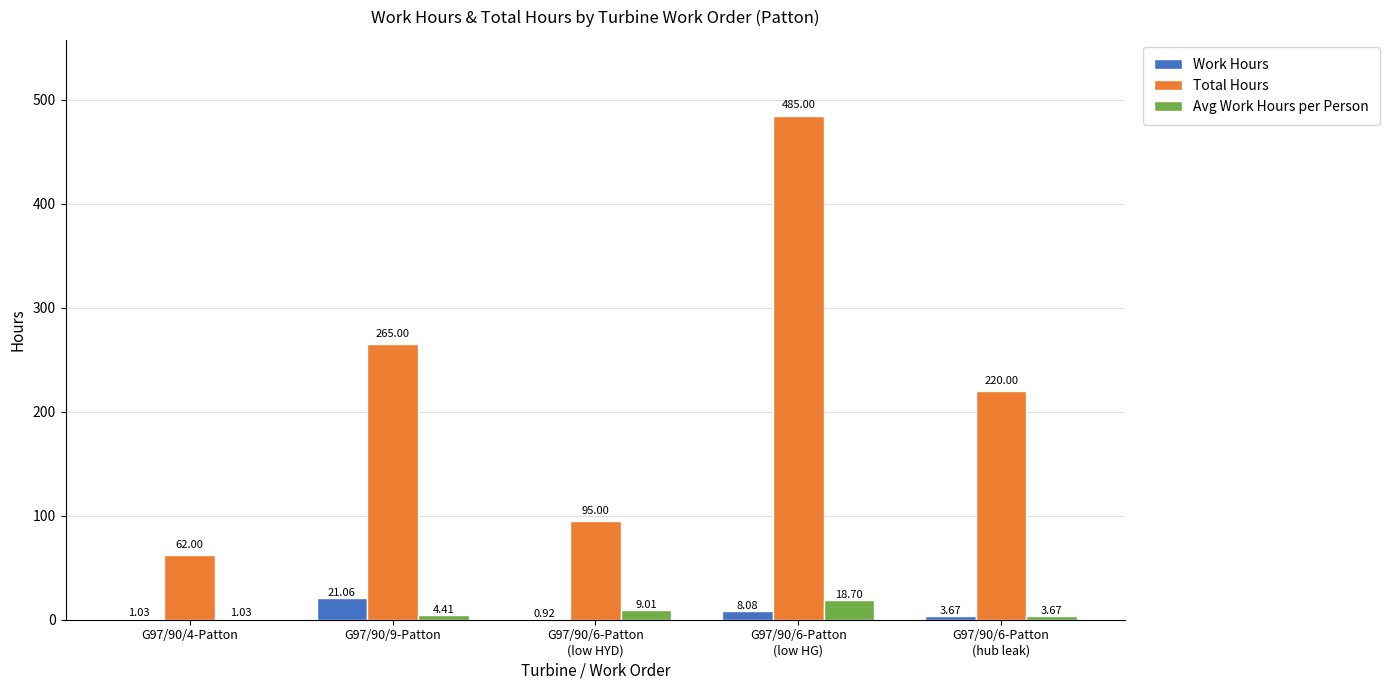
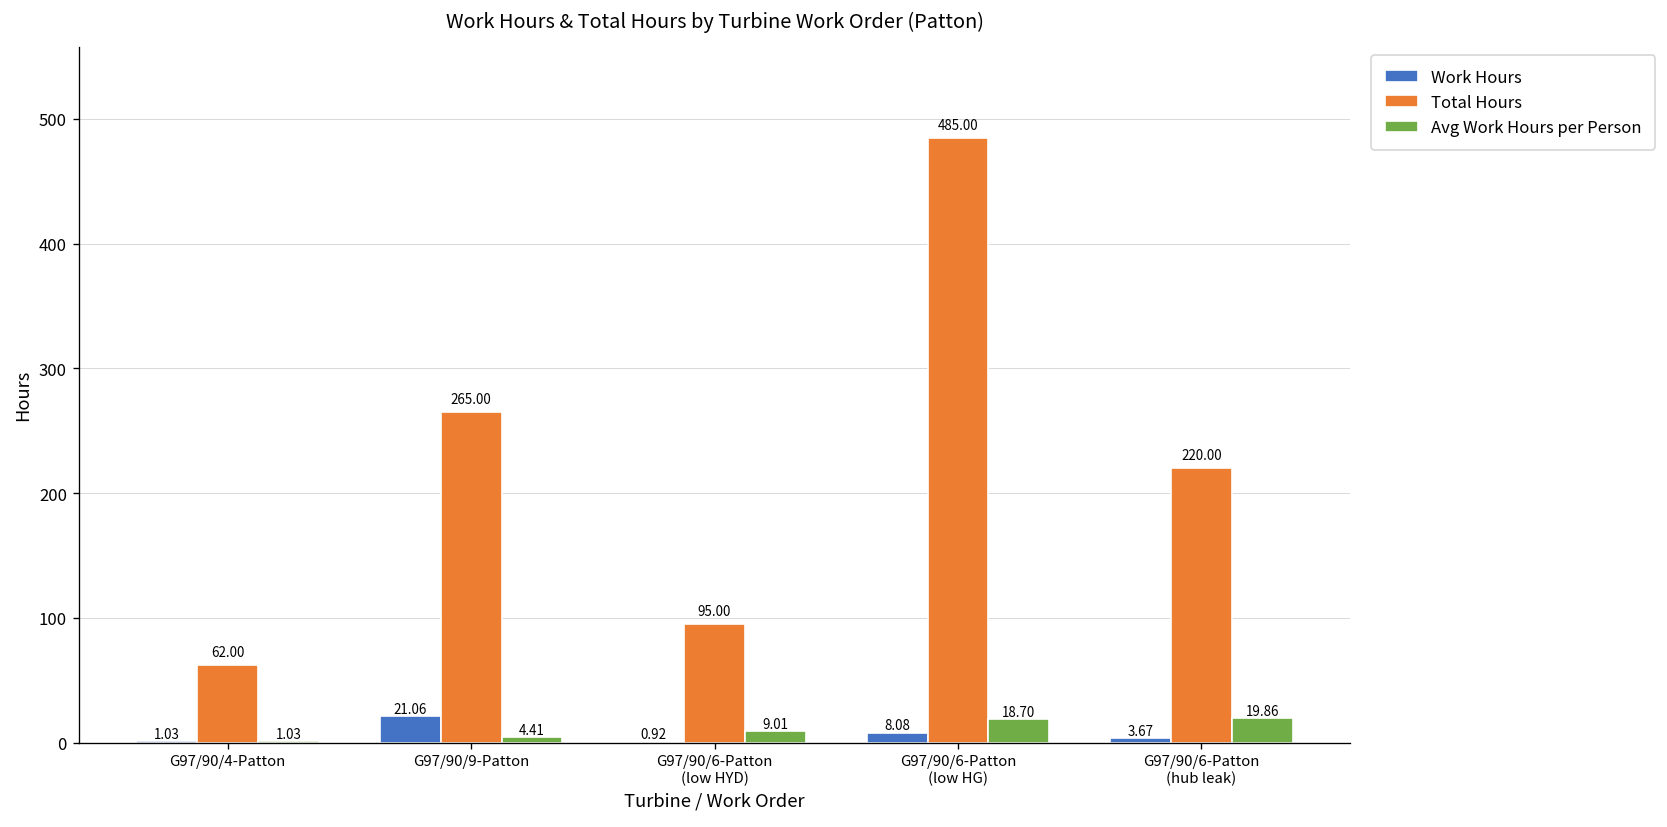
  {
    "Work Hours": {
      "G97/90/4-Patton": 1.03,
      "G97/90/9-Patton": 21.06,
      "G97/90/6-Patton (low HYD)": 0.92,
      "G97/90/6-Patton (low HG)": 8.08,
      "G97/90/6-Patton (hub leak)": 3.67
    },
    "Total Hours": {
      "G97/90/4-Patton": 62.00,
      "G97/90/9-Patton": 265.00,
      "G97/90/6-Patton (low HYD)": 95.00,
      "G97/90/6-Patton (low HG)": 485.00,
      "G97/90/6-Patton (hub leak)": 220.00
    },
    "Avg Work Hours per Person": {
      "G97/90/4-Patton": 1.03,
      "G97/90/9-Patton": 4.41,
      "G97/90/6-Patton (low HYD)": 9.01,
      "G97/90/6-Patton (low HG)": 18.70,
-     "G97/90/6-Patton (hub leak)": 3.67
+     "G97/90/6-Patton (hub leak)": 19.86
    }
  }
